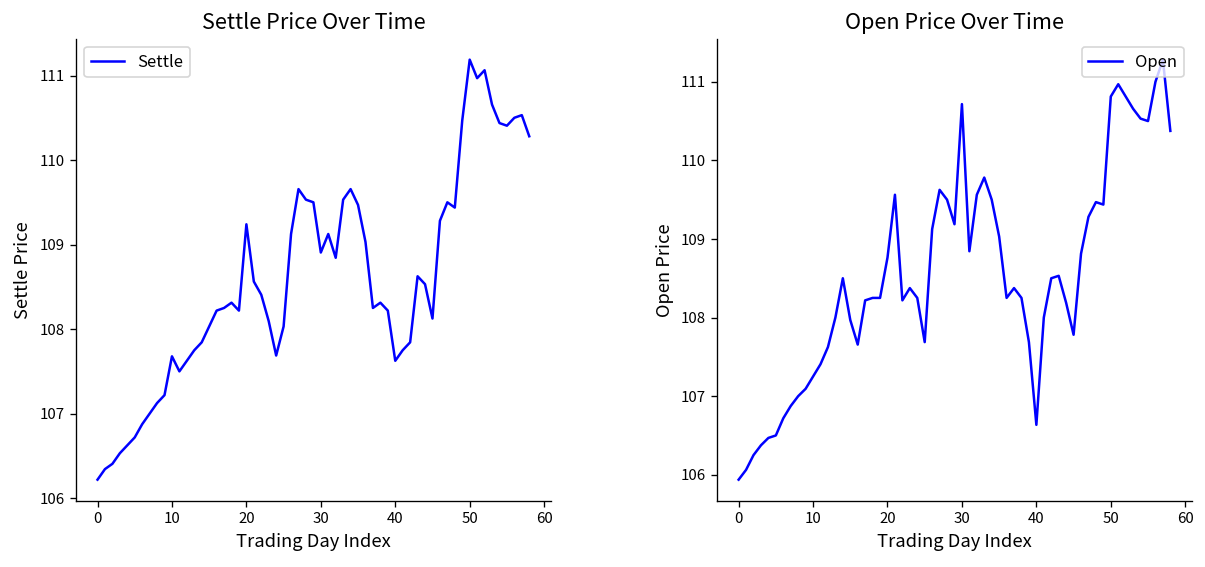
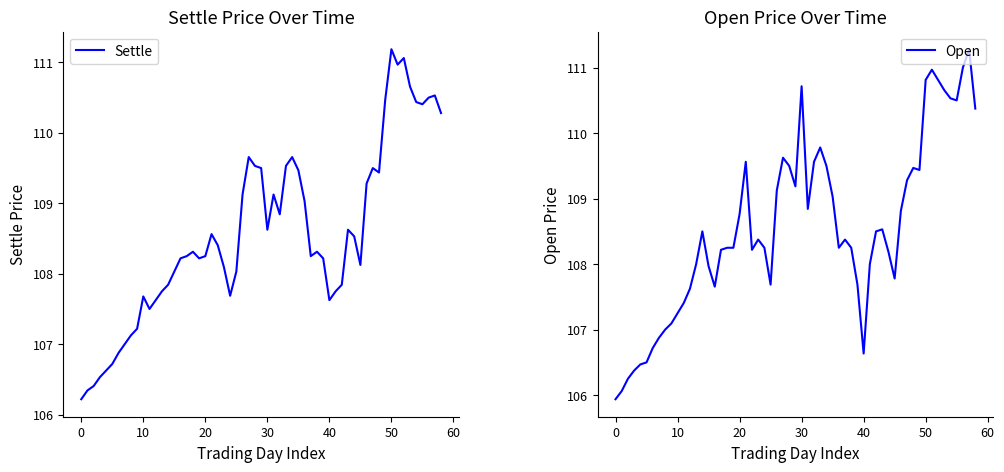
  {
    "Settle Price Over Time": {
      "0": 106.2,
      "10": 107.7,
-     "20": 109.2,
-     "30": 108.9,
+     "20": 108.3,
+     "30": 108.6,
      "40": 107.6,
      "50": 111.2
    },
    "Open Price Over Time": {
      "0": 105.9,
      "10": 107.3,
      "20": 108.8,
      "30": 110.7,
      "40": 106.6,
      "50": 110.8
    }
  }
